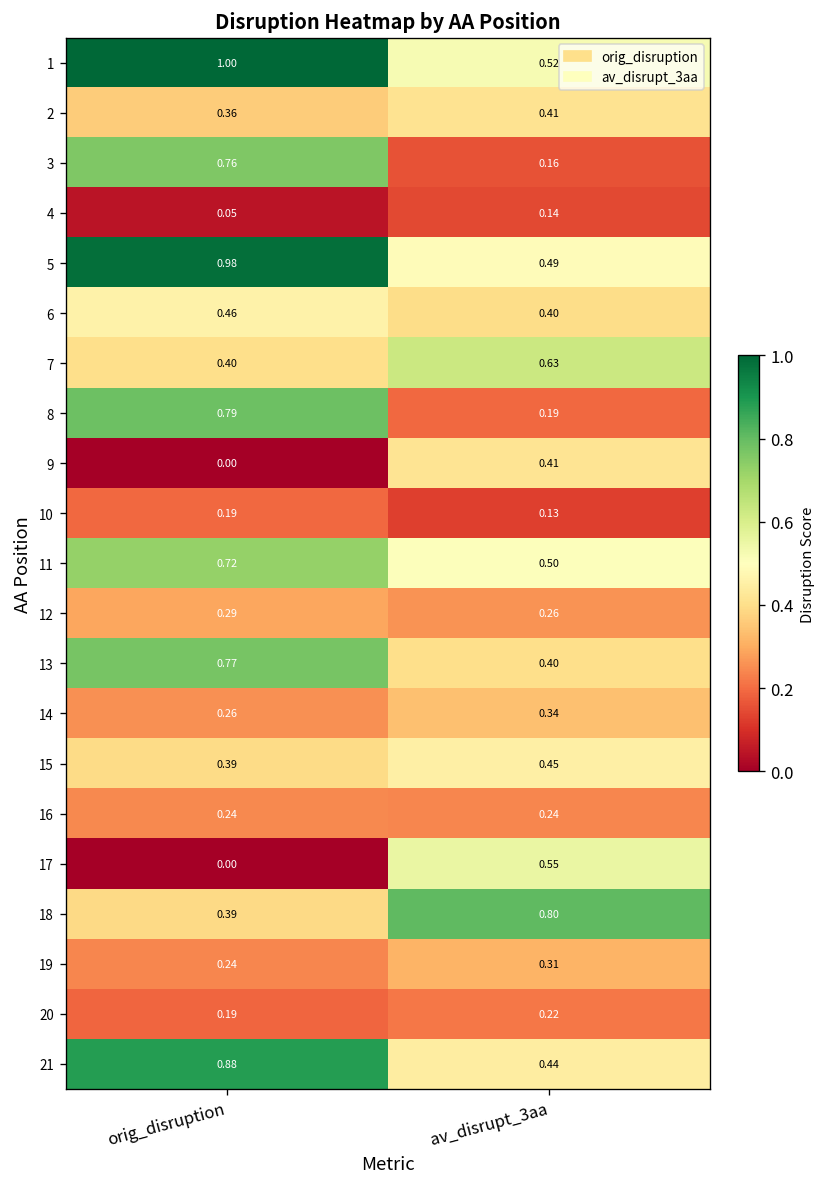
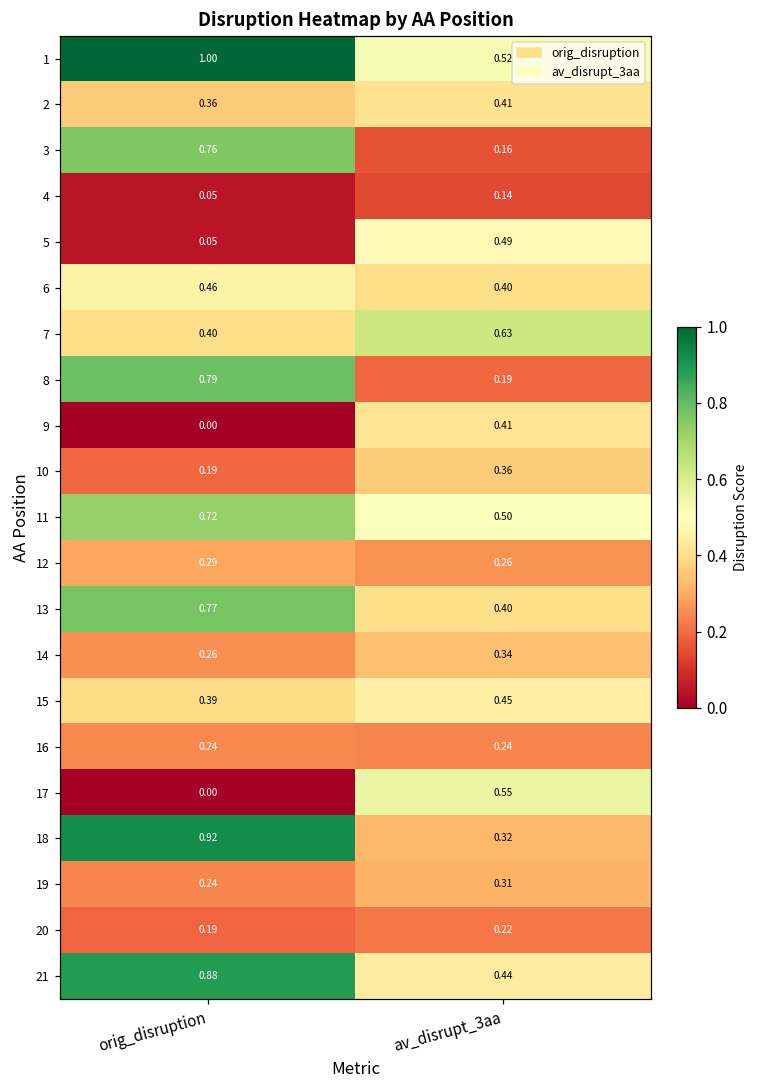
  {
    "1": {
      "orig_disruption": 1.00
    },
    "2": {
      "orig_disruption": 0.36,
      "av_disrupt_3aa": 0.41
    },
    "3": {
      "orig_disruption": 0.76,
      "av_disrupt_3aa": 0.16
    },
    "4": {
      "orig_disruption": 0.05,
      "av_disrupt_3aa": 0.14
    },
    "5": {
-     "orig_disruption": 0.98,
+     "orig_disruption": 0.05,
      "av_disrupt_3aa": 0.49
    },
    "6": {
      "orig_disruption": 0.46,
      "av_disrupt_3aa": 0.40
    },
    "7": {
      "orig_disruption": 0.40,
      "av_disrupt_3aa": 0.63
    },
    "8": {
      "orig_disruption": 0.79,
      "av_disrupt_3aa": 0.19
    },
    "9": {
      "orig_disruption": 0.00,
      "av_disrupt_3aa": 0.41
    },
    "10": {
      "orig_disruption": 0.19,
-     "av_disrupt_3aa": 0.13
+     "av_disrupt_3aa": 0.36
    },
    "11": {
      "orig_disruption": 0.72,
      "av_disrupt_3aa": 0.50
    },
    "12": {
      "orig_disruption": 0.29,
      "av_disrupt_3aa": 0.26
    },
    "13": {
      "orig_disruption": 0.77,
      "av_disrupt_3aa": 0.40
    },
    "14": {
      "orig_disruption": 0.26,
      "av_disrupt_3aa": 0.34
    },
    "15": {
      "orig_disruption": 0.39,
      "av_disrupt_3aa": 0.45
    },
    "16": {
      "orig_disruption": 0.24,
      "av_disrupt_3aa": 0.24
    },
    "17": {
      "orig_disruption": 0.00,
      "av_disrupt_3aa": 0.55
    },
    "18": {
-     "orig_disruption": 0.39,
-     "av_disrupt_3aa": 0.80
+     "orig_disruption": 0.92,
+     "av_disrupt_3aa": 0.32
    },
    "19": {
      "orig_disruption": 0.24,
      "av_disrupt_3aa": 0.31
    },
    "20": {
      "orig_disruption": 0.19,
      "av_disrupt_3aa": 0.22
    },
    "21": {
      "orig_disruption": 0.88,
      "av_disrupt_3aa": 0.44
    }
  }
